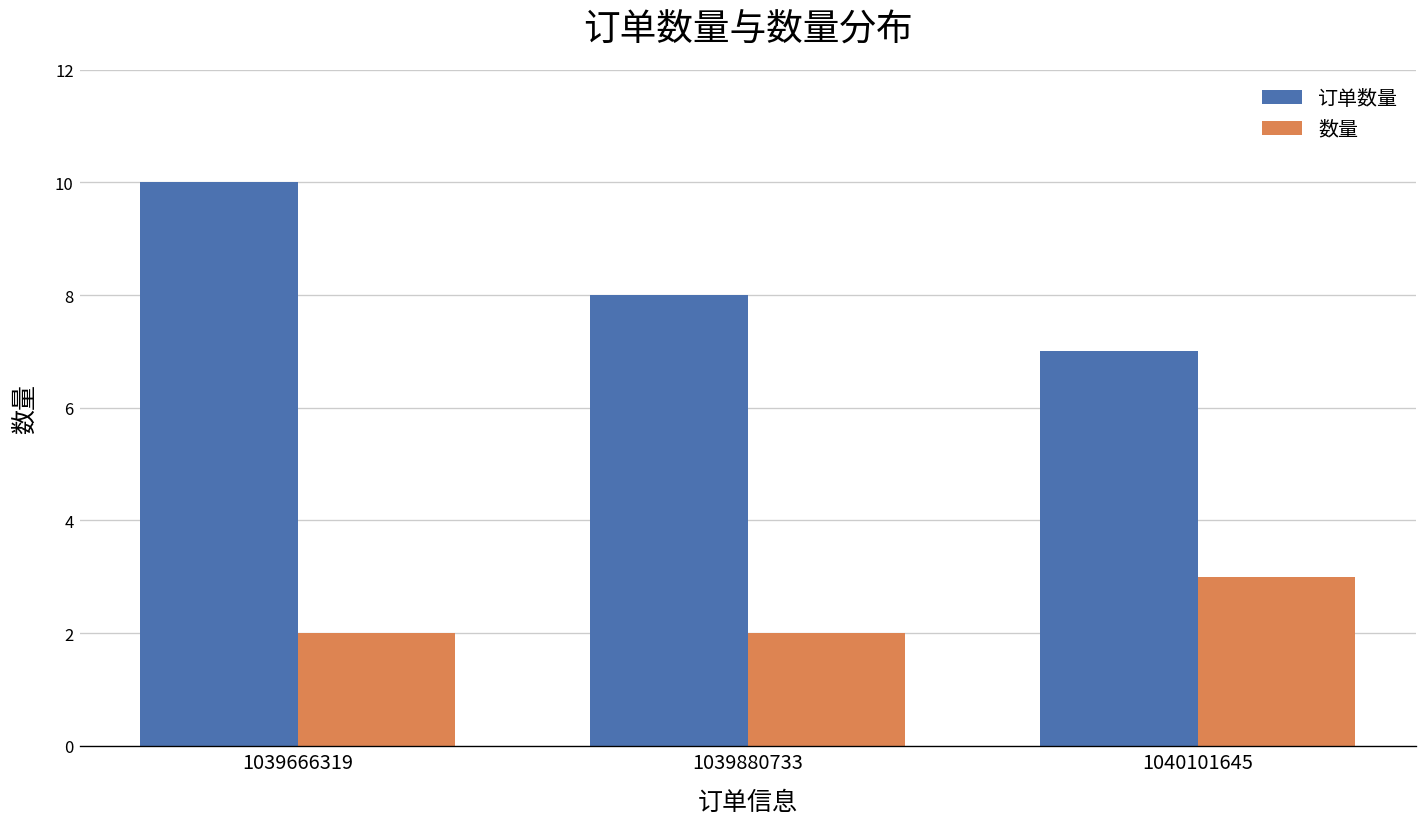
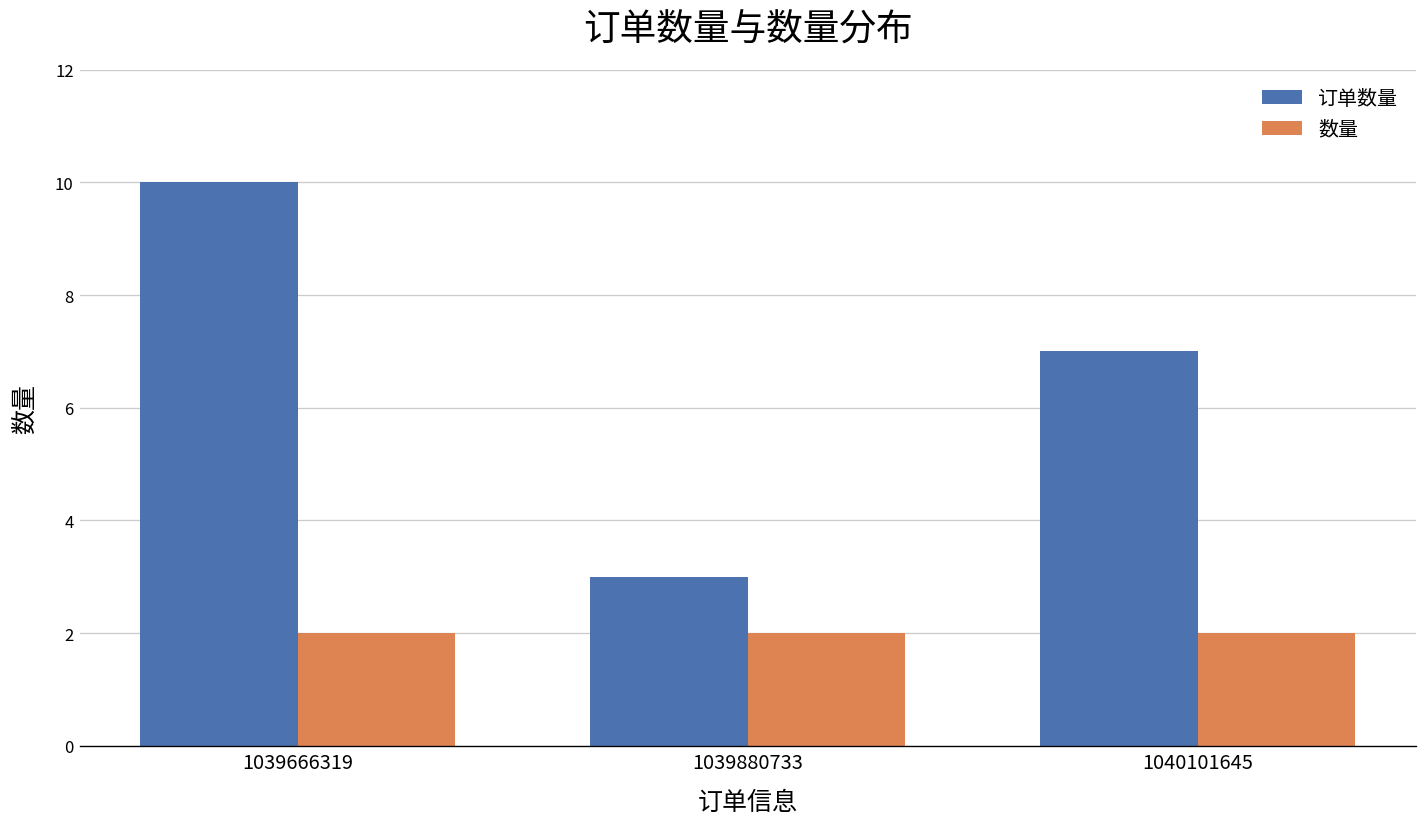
  {
    "订单数量": {
      "1039666319": 10,
-     "1039880733": 8,
+     "1039880733": 3,
      "1040101645": 7
    },
    "数量": {
      "1039666319": 2,
      "1039880733": 2,
-     "1040101645": 3
+     "1040101645": 2
    }
  }
